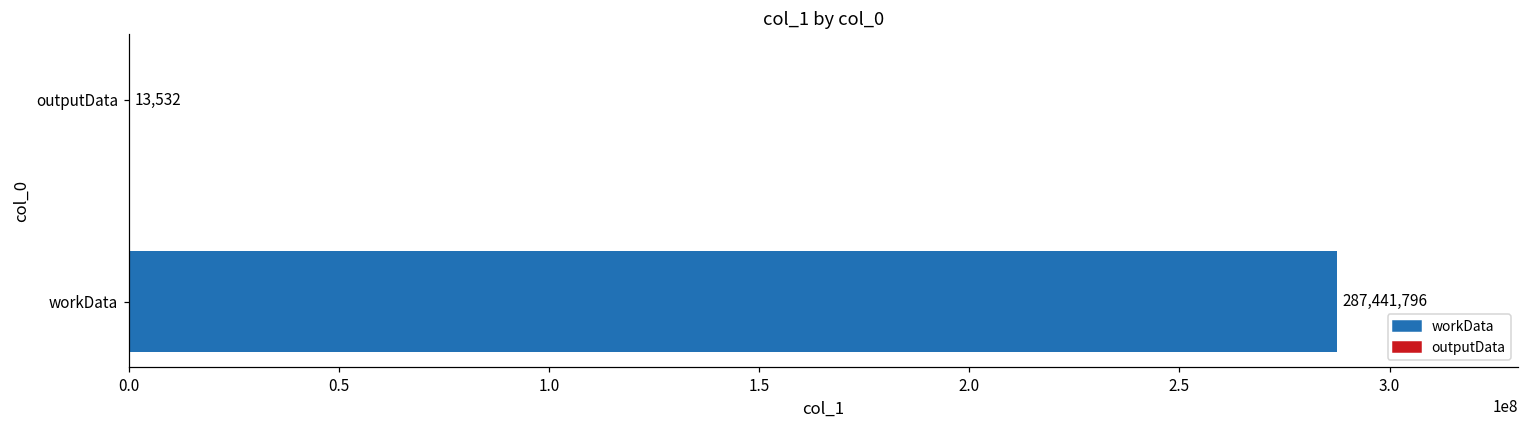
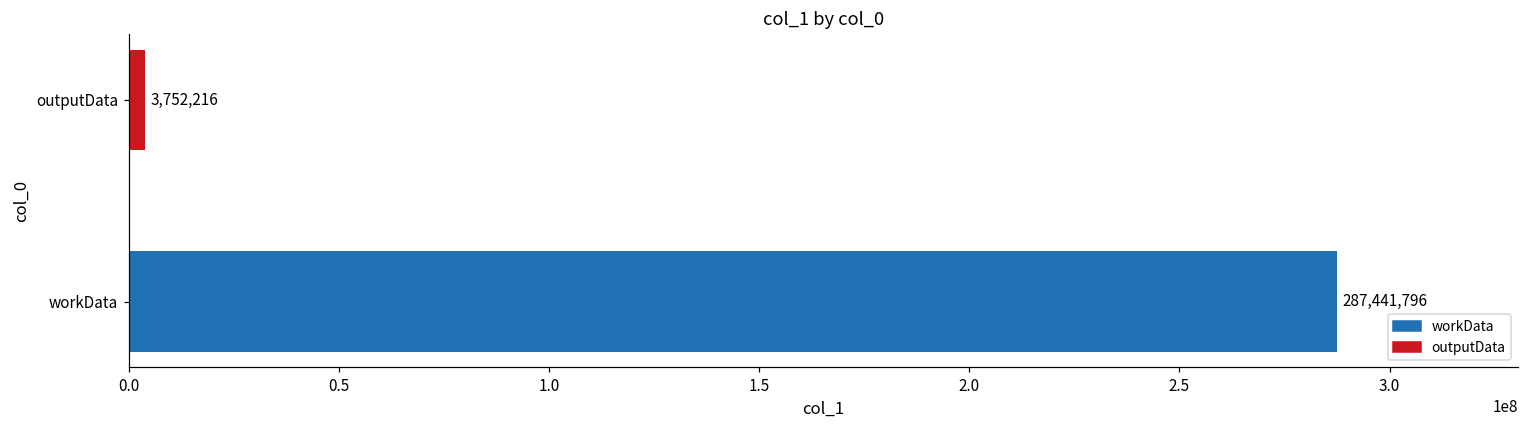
  {
-   "outputData": "13,532",
+   "outputData": "3,752,216",
    "workData": "287,441,796"
  }
